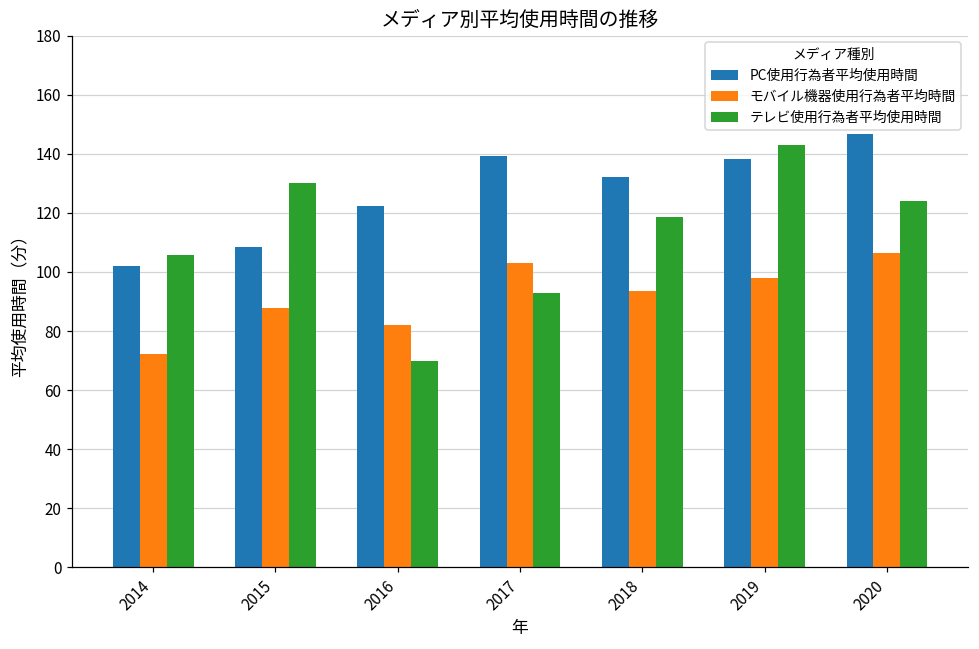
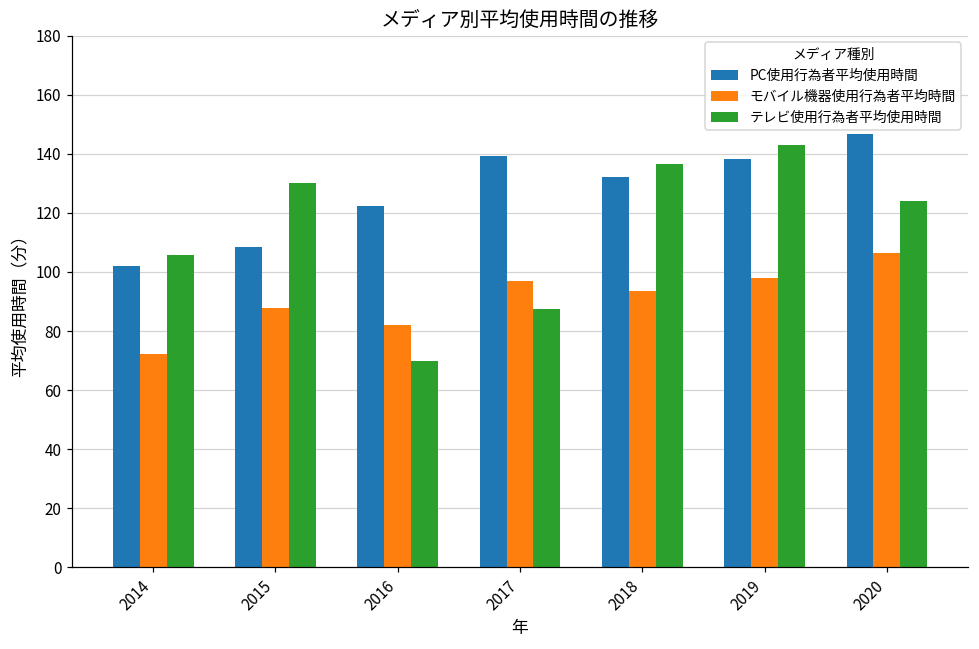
  {
    "PC使用行為者平均使用時間": {
      "2014": 102,
      "2015": 109,
      "2016": 122,
      "2017": 139,
      "2018": 132,
      "2019": 138,
      "2020": 147
    },
    "モバイル機器使用行為者平均時間": {
      "2014": 72,
      "2015": 88,
      "2016": 82,
-     "2017": 103,
+     "2017": 97,
      "2018": 93,
      "2019": 98,
      "2020": 107
    },
    "テレビ使用行為者平均使用時間": {
      "2014": 106,
      "2015": 130,
      "2016": 70,
-     "2017": 93,
-     "2018": 119,
+     "2017": 88,
+     "2018": 136,
      "2019": 143,
      "2020": 124
    }
  }
